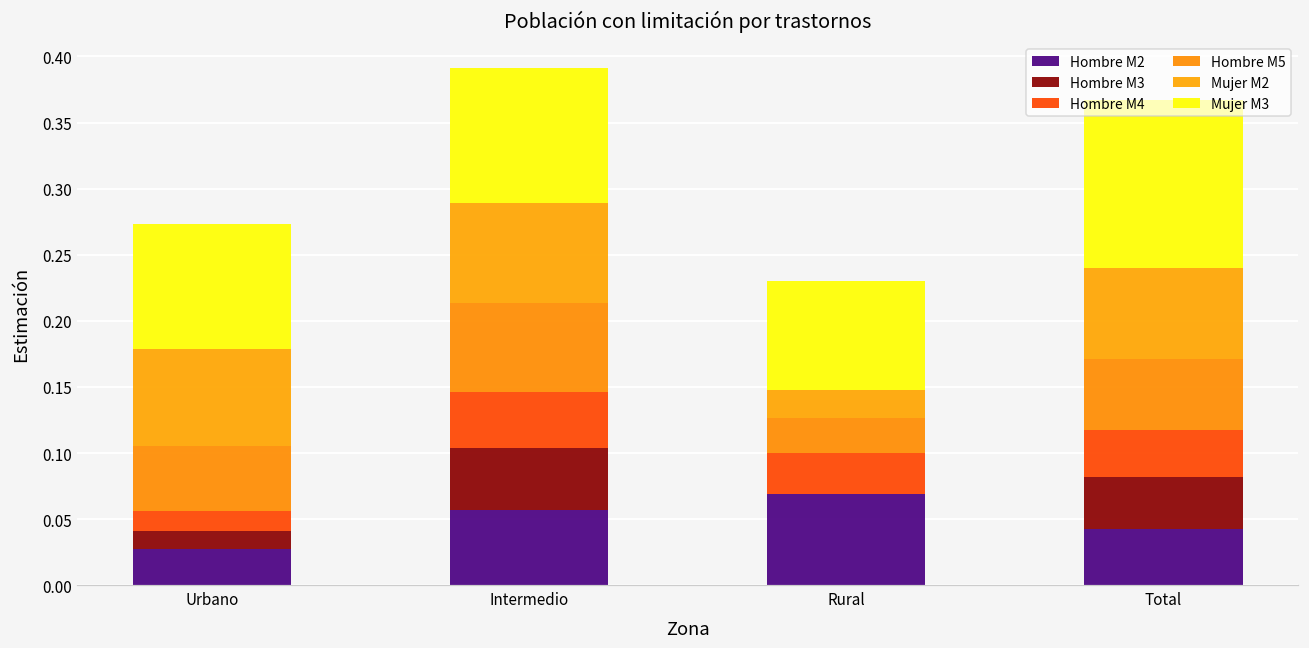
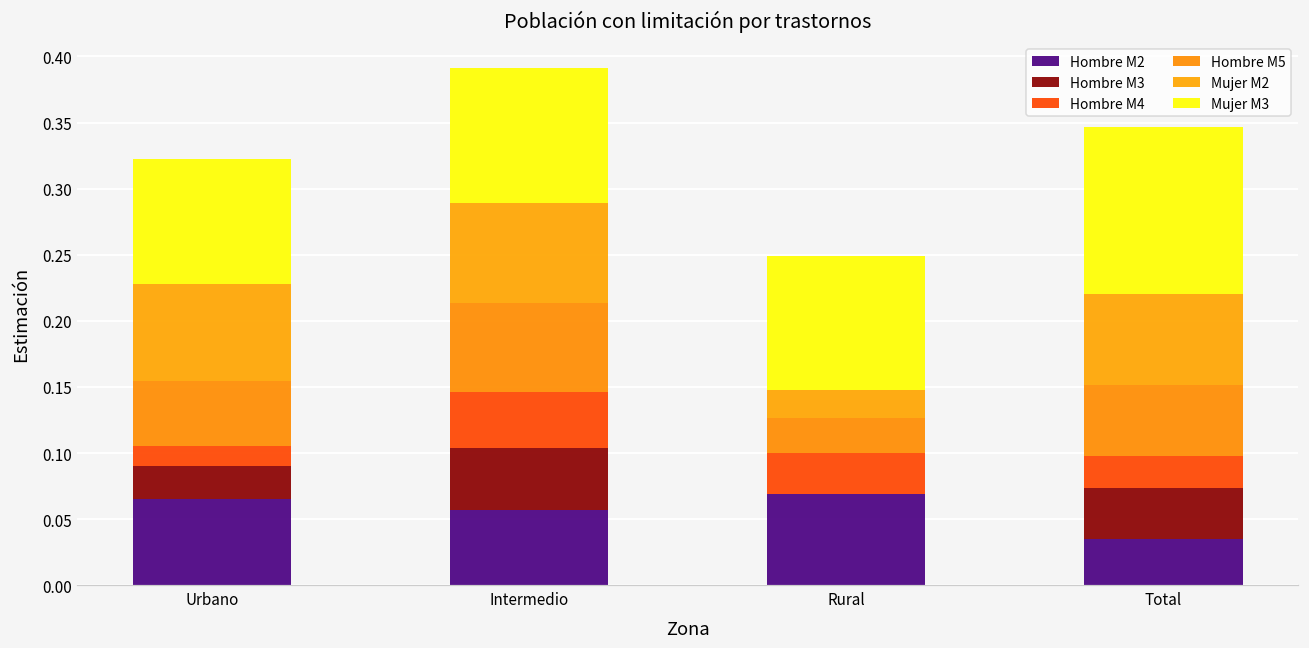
  {
    "Hombre M2": {
-     "Urbano": 0.027,
+     "Urbano": 0.065,
      "Intermedio": 0.057,
      "Rural": 0.069,
-     "Total": 0.043
+     "Total": 0.035
    },
    "Hombre M3": {
-     "Urbano": 0.013,
+     "Urbano": 0.025,
      "Intermedio": 0.048,
      "Rural": 0.000,
      "Total": 0.039
    },
    "Hombre M4": {
      "Urbano": 0.015,
      "Intermedio": 0.042,
      "Rural": 0.031,
-     "Total": 0.035
+     "Total": 0.024
    },
    "Mujer M3": {
      "Urbano": 0.094,
      "Intermedio": 0.102,
-     "Rural": 0.082
+     "Rural": 0.101
    }
  }
